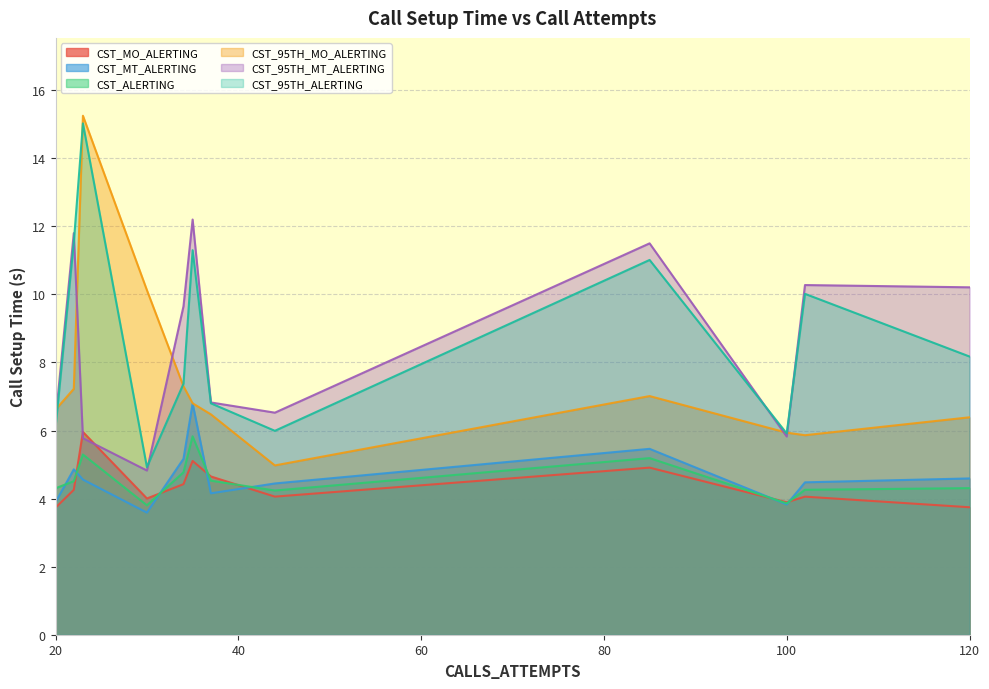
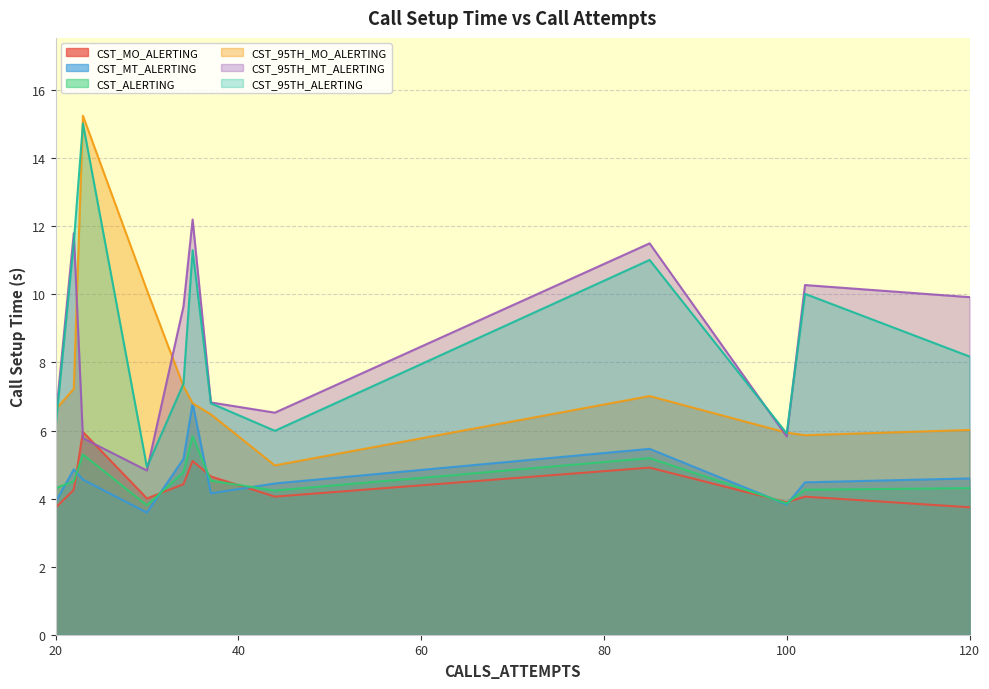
  {
    "CST_MO_ALERTING": {
      "20": 3.7,
      "120": 3.7
    },
    "CST_MT_ALERTING": {
      "20": 3.9,
      "120": 4.6
    },
    "CST_95TH_MO_ALERTING": {
      "20": 6.6,
-     "120": 6.4
+     "120": 6.0
    },
    "CST_95TH_MT_ALERTING": {
      "20": 6.3,
      "100": 5.8,
-     "120": 10.2
+     "120": 9.9
    }
  }
